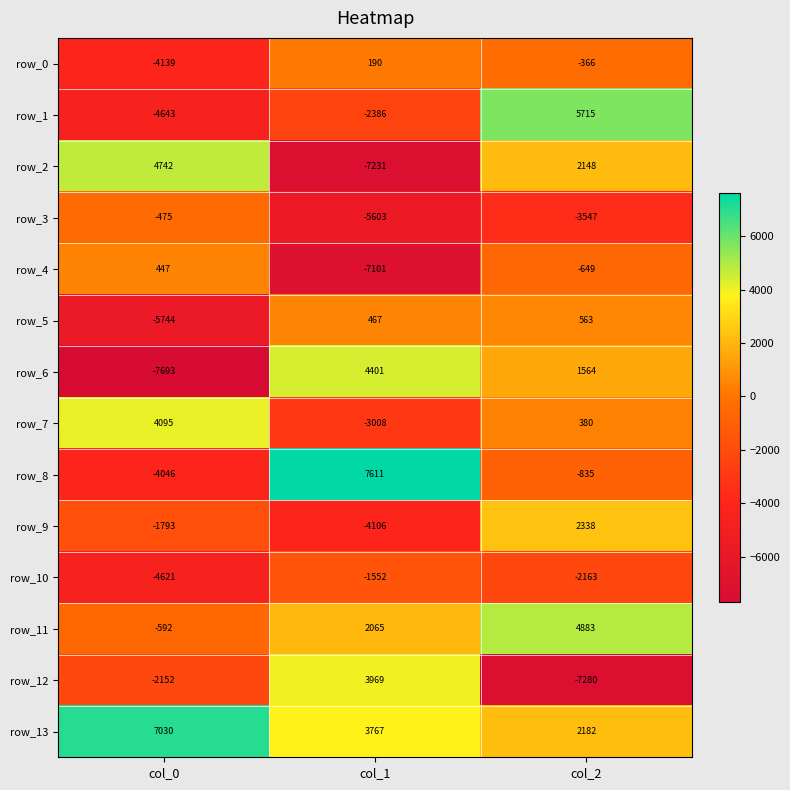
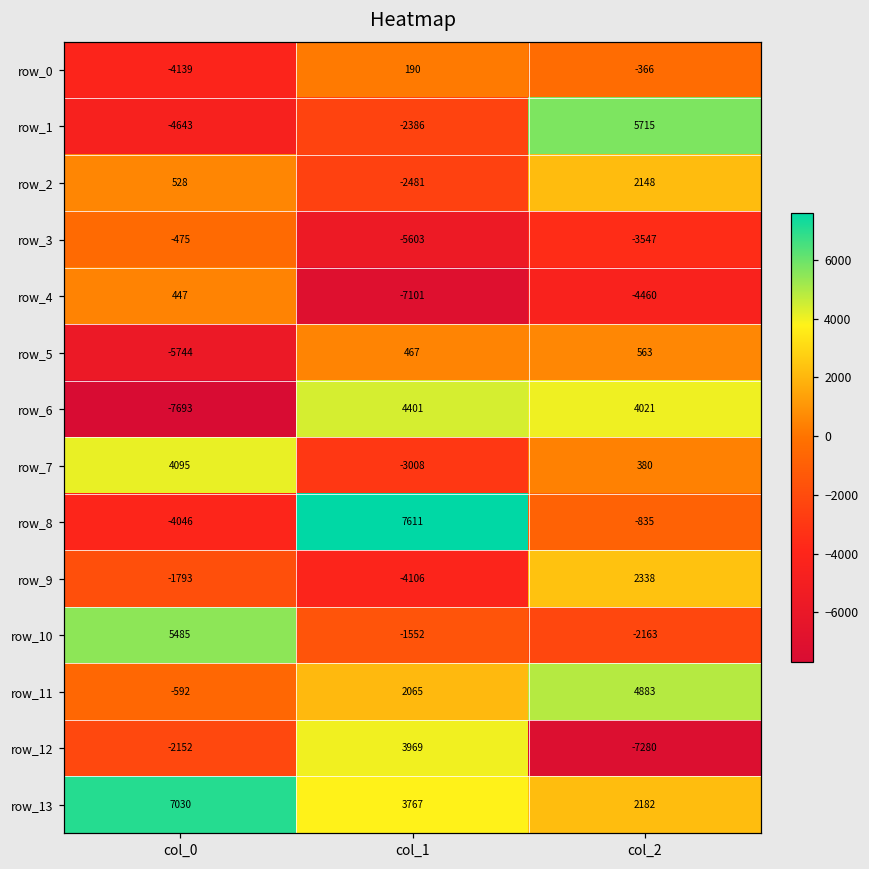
  {
    "row_0": {
      "col_0": -4139,
      "col_1": 190,
      "col_2": -366
    },
    "row_1": {
      "col_0": -4643,
      "col_1": -2386,
      "col_2": 5715
    },
    "row_2": {
-     "col_0": 4742,
-     "col_1": -7231,
+     "col_0": 528,
+     "col_1": -2481,
      "col_2": 2148
    },
    "row_3": {
      "col_0": -475,
      "col_1": -5603,
      "col_2": -3547
    },
    "row_4": {
      "col_0": 447,
      "col_1": -7101,
-     "col_2": -649
+     "col_2": -4460
    },
    "row_5": {
      "col_0": -5744,
      "col_1": 467,
      "col_2": 563
    },
    "row_6": {
      "col_0": -7693,
      "col_1": 4401,
-     "col_2": 1564
+     "col_2": 4021
    },
    "row_7": {
      "col_0": 4095,
      "col_1": -3008,
      "col_2": 380
    },
    "row_8": {
      "col_0": -4046,
      "col_1": 7611,
      "col_2": -835
    },
    "row_9": {
      "col_0": -1793,
      "col_1": -4106,
      "col_2": 2338
    },
    "row_10": {
-     "col_0": -4621,
+     "col_0": 5485,
      "col_1": -1552,
      "col_2": -2163
    },
    "row_11": {
      "col_0": -592,
      "col_1": 2065,
      "col_2": 4883
    },
    "row_12": {
      "col_0": -2152,
      "col_1": 3969,
      "col_2": -7280
    },
    "row_13": {
      "col_0": 7030,
      "col_1": 3767,
      "col_2": 2182
    }
  }
